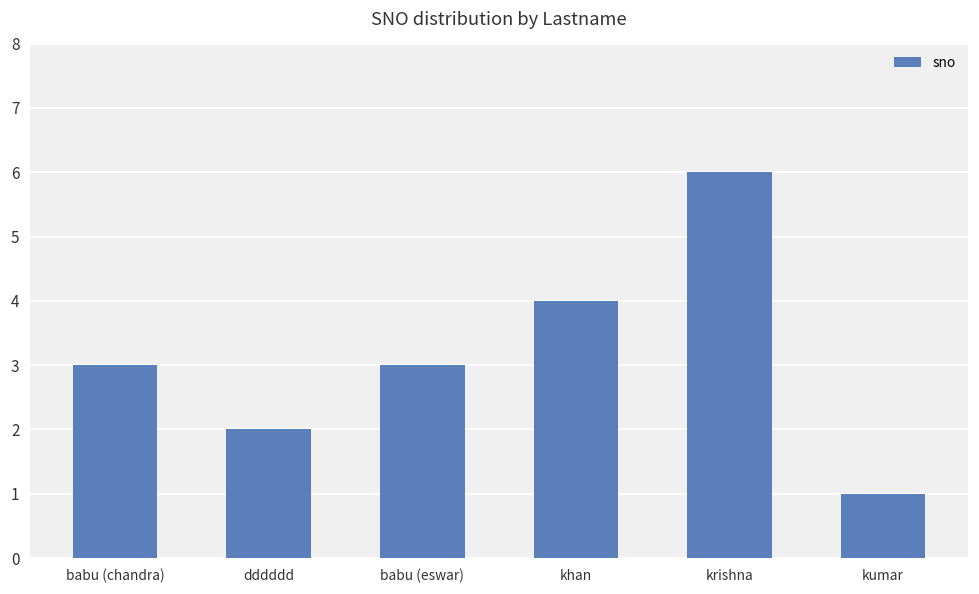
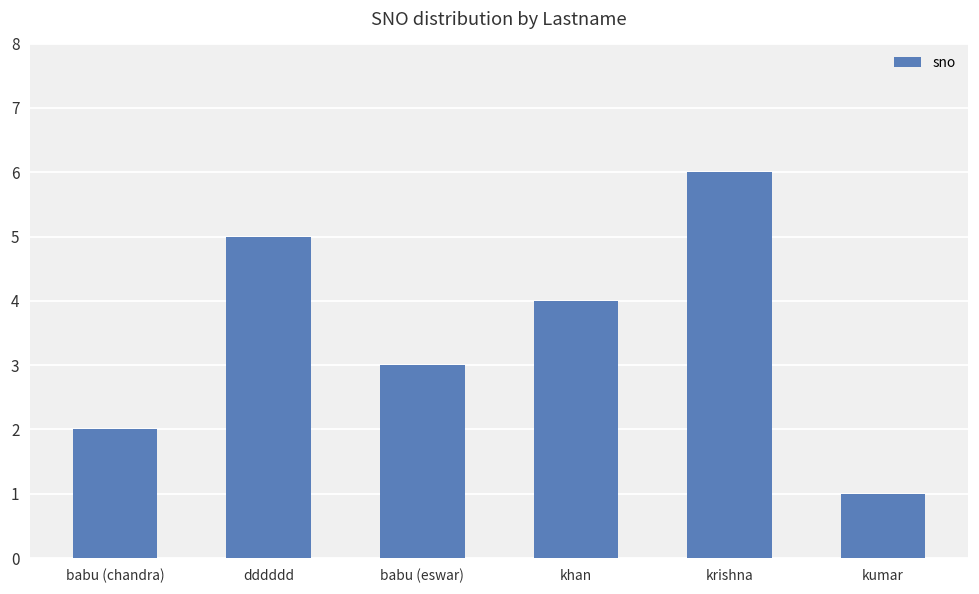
  {
-   "babu (chandra)": 3,
-   "dddddd": 2,
+   "babu (chandra)": 2,
+   "dddddd": 5,
    "babu (eswar)": 3,
    "khan": 4,
    "krishna": 6,
    "kumar": 1
  }
